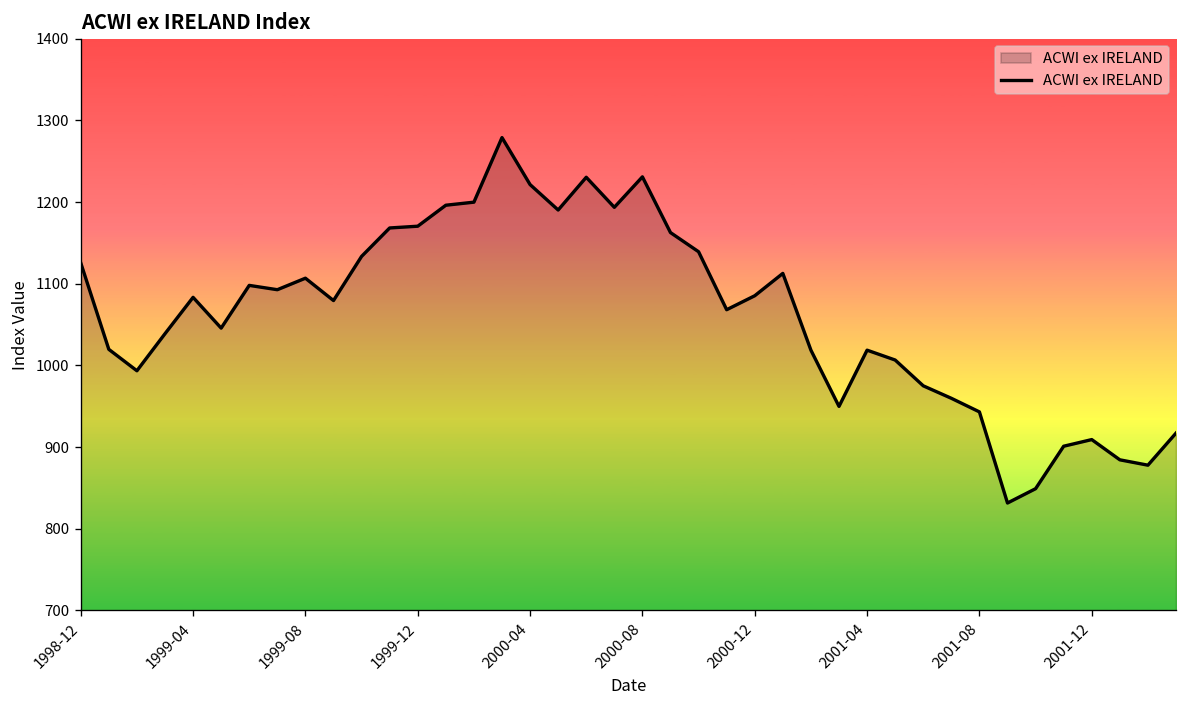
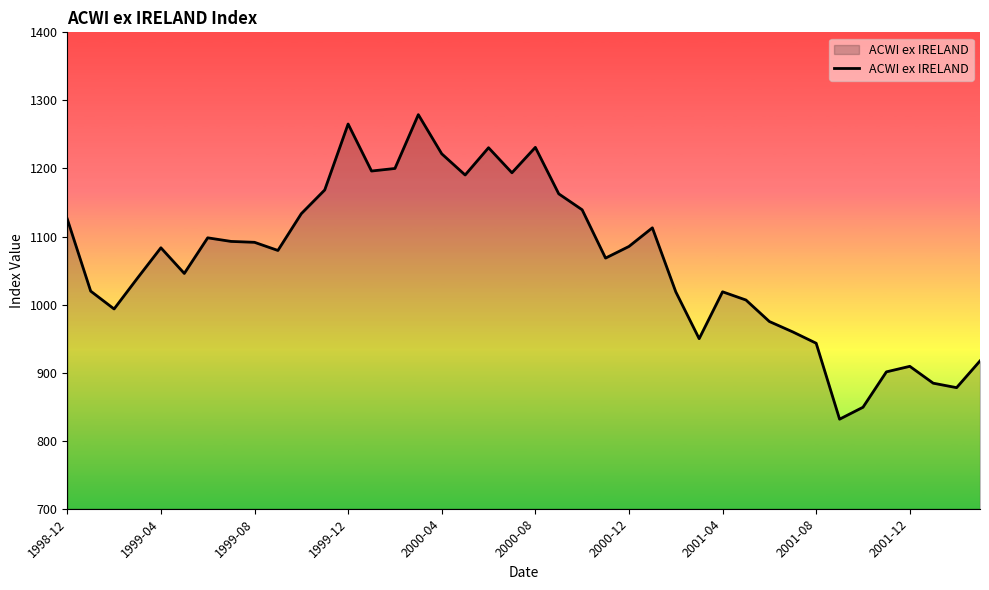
  {
    "1998-12": 1130,
    "1999-04": 1080,
-   "1999-08": 1110,
-   "1999-12": 1170,
+   "1999-08": 1090,
+   "1999-12": 1270,
    "2000-04": 1220,
    "2000-08": 1230,
    "2000-12": 1090,
    "2001-04": 1020,
    "2001-08": 940,
    "2001-12": 910
  }
